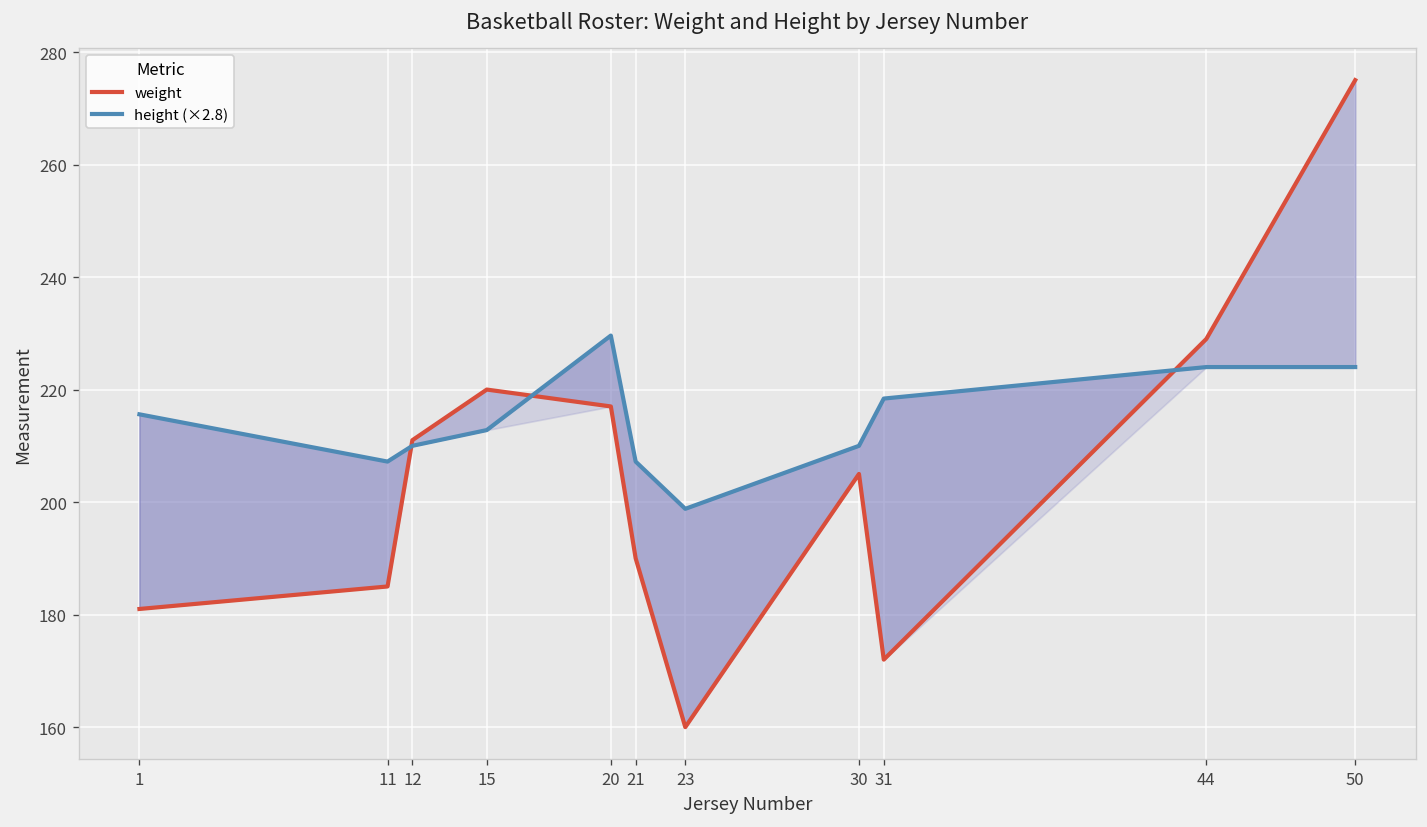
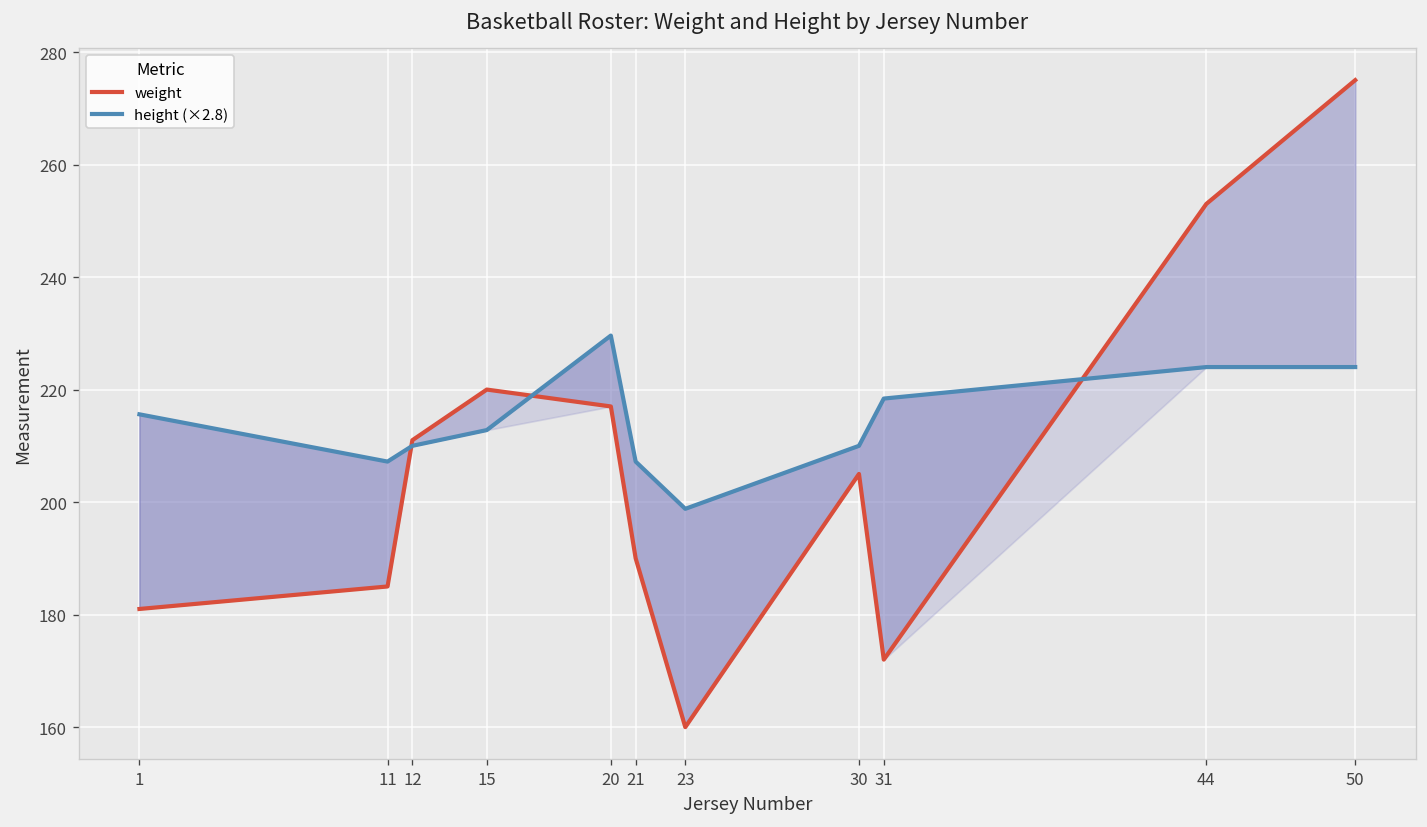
  {
    "weight": {
      "1": 181,
      "11": 185,
      "20": 217,
      "21": 190,
      "23": 160,
      "30": 205,
      "31": 172,
-     "44": 229
+     "44": 253
    }
  }
